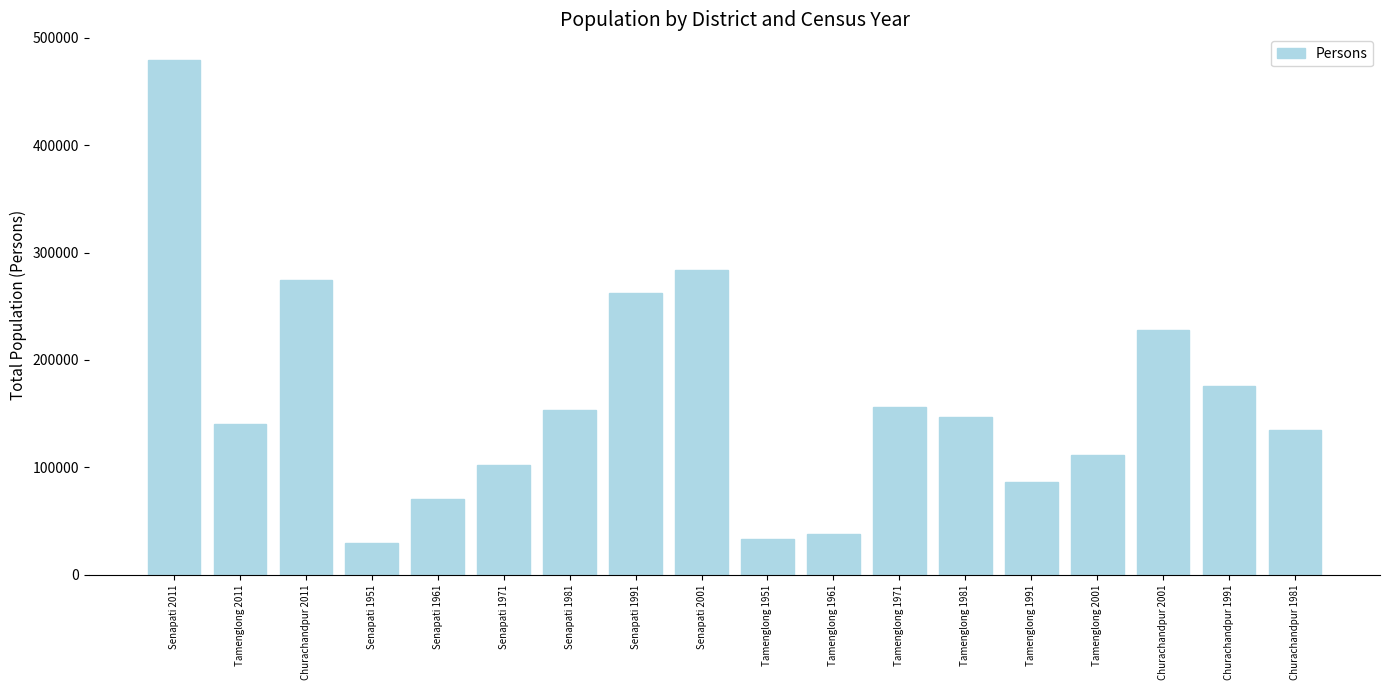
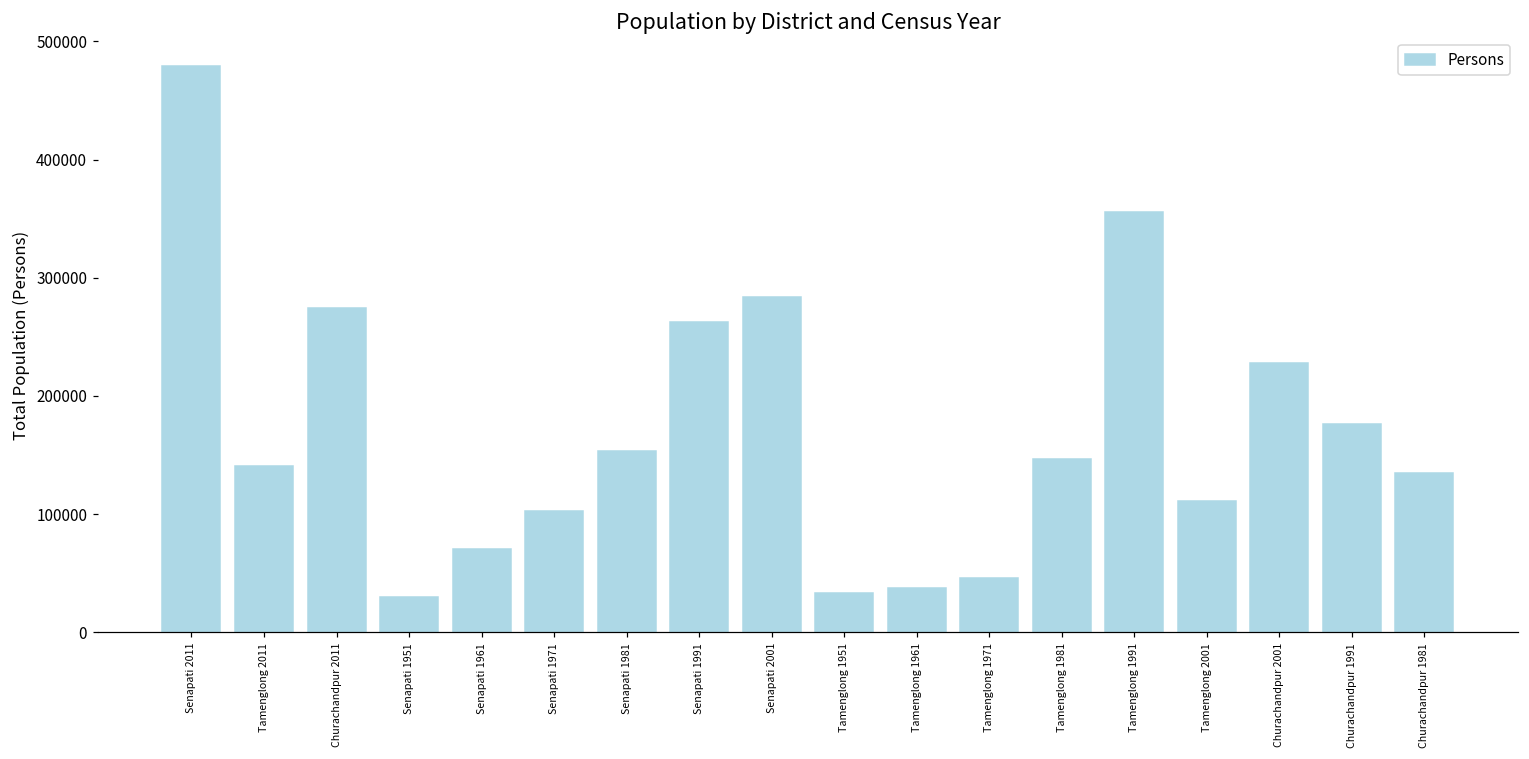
  {
    "Senapati 2011": 479000,
    "Tamenglong 2011": 141000,
    "Churachandpur 2011": 274000,
    "Senapati 1951": 30000,
    "Senapati 1961": 71000,
    "Senapati 1971": 102000,
    "Senapati 1981": 153000,
    "Senapati 1991": 263000,
    "Senapati 2001": 284000,
    "Tamenglong 1951": 34000,
    "Tamenglong 1961": 38000,
-   "Tamenglong 1971": 156000,
+   "Tamenglong 1971": 46000,
    "Tamenglong 1981": 147000,
-   "Tamenglong 1991": 86000,
+   "Tamenglong 1991": 356000,
    "Tamenglong 2001": 111000,
    "Churachandpur 2001": 228000,
    "Churachandpur 1991": 176000,
    "Churachandpur 1981": 134000
  }
